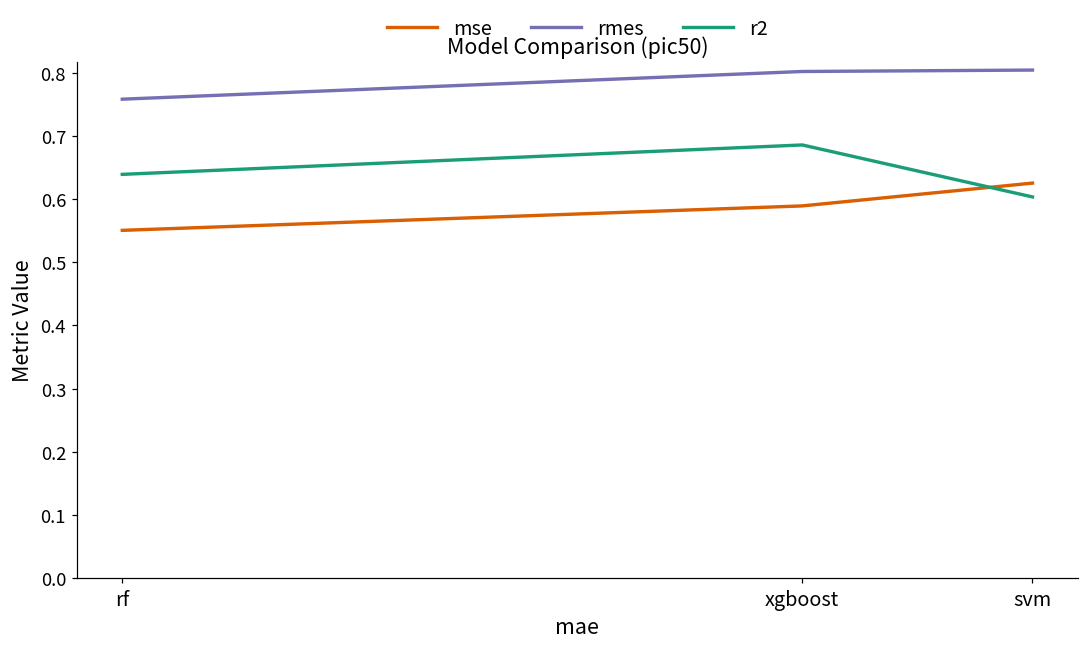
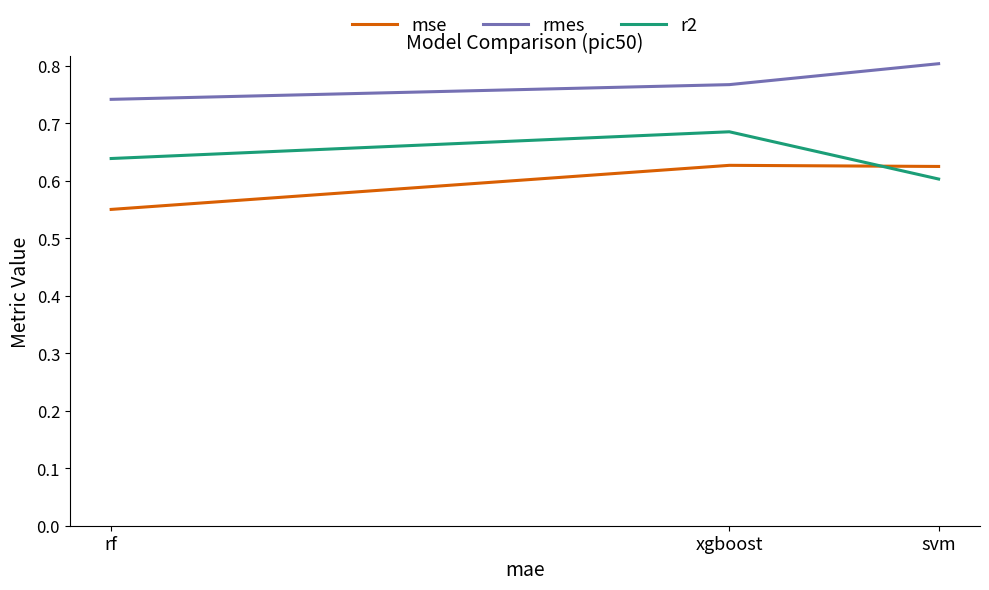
  {
    "mse": {
      "rf": 0.55,
-     "xgboost": 0.59,
+     "xgboost": 0.63,
      "svm": 0.63
    },
    "rmes": {
-     "rf": 0.76,
-     "xgboost": 0.80,
+     "rf": 0.74,
+     "xgboost": 0.77,
      "svm": 0.80
    },
    "r2": {
      "rf": 0.64,
      "xgboost": 0.69,
      "svm": 0.60
    }
  }
